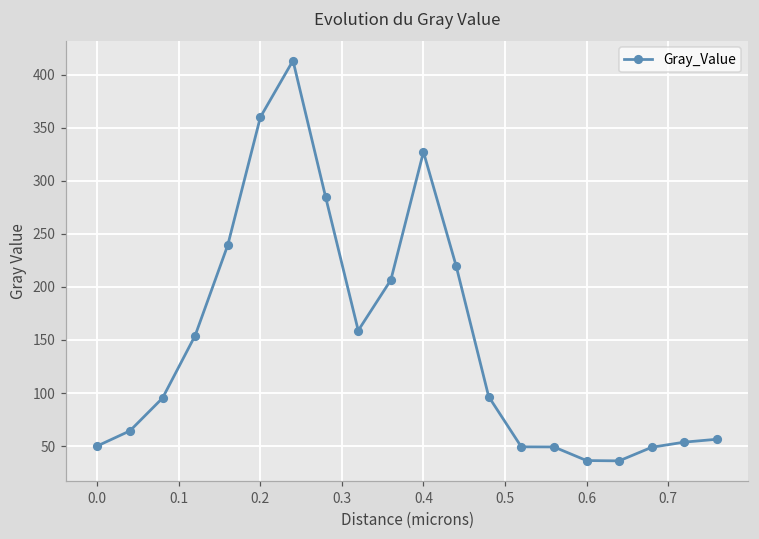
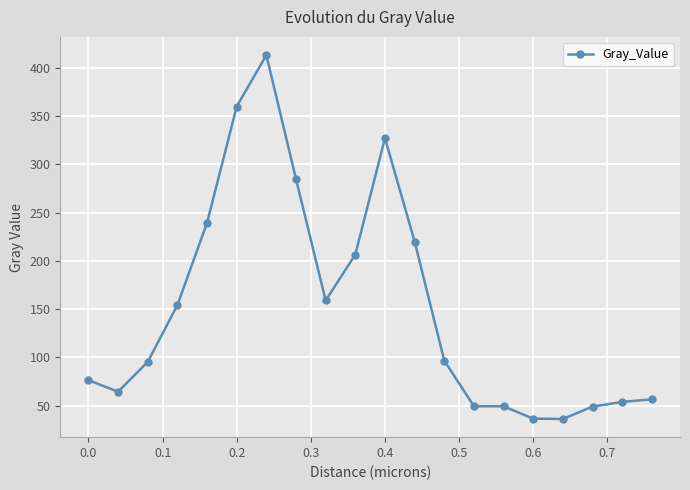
  {
-   "0.0": 50,
+   "0.0": 80,
    "0.2": 360,
    "0.4": 330,
    "0.6": 40
  }
